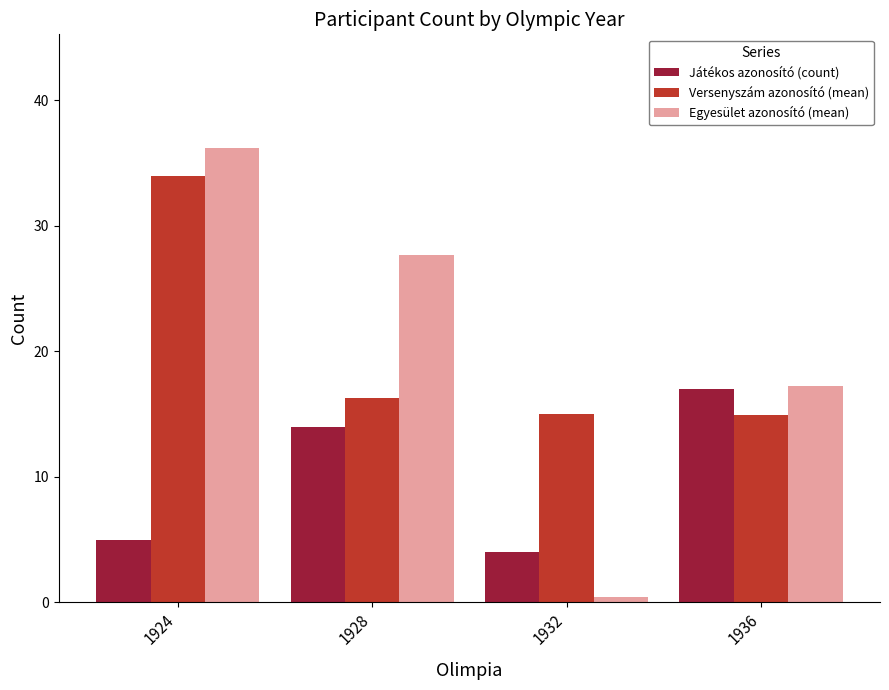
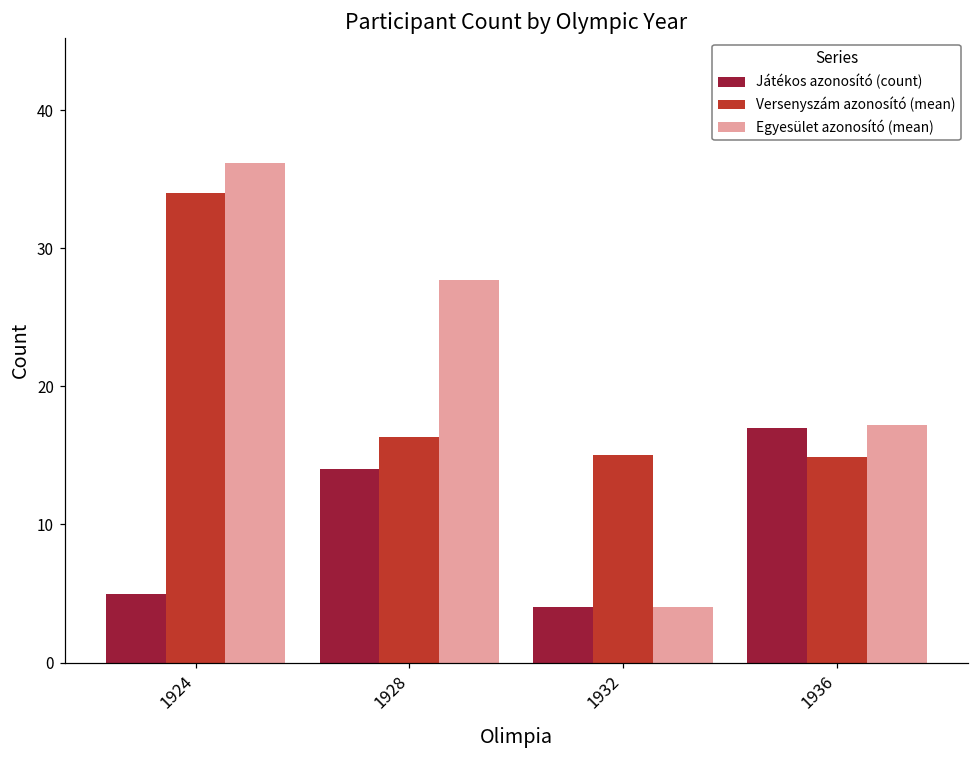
  {
    "Egyesület azonosító (mean)": {
      "1924": 36.2,
      "1928": 27.7,
-     "1932": 0.4,
+     "1932": 4.0,
      "1936": 17.2
    }
  }
